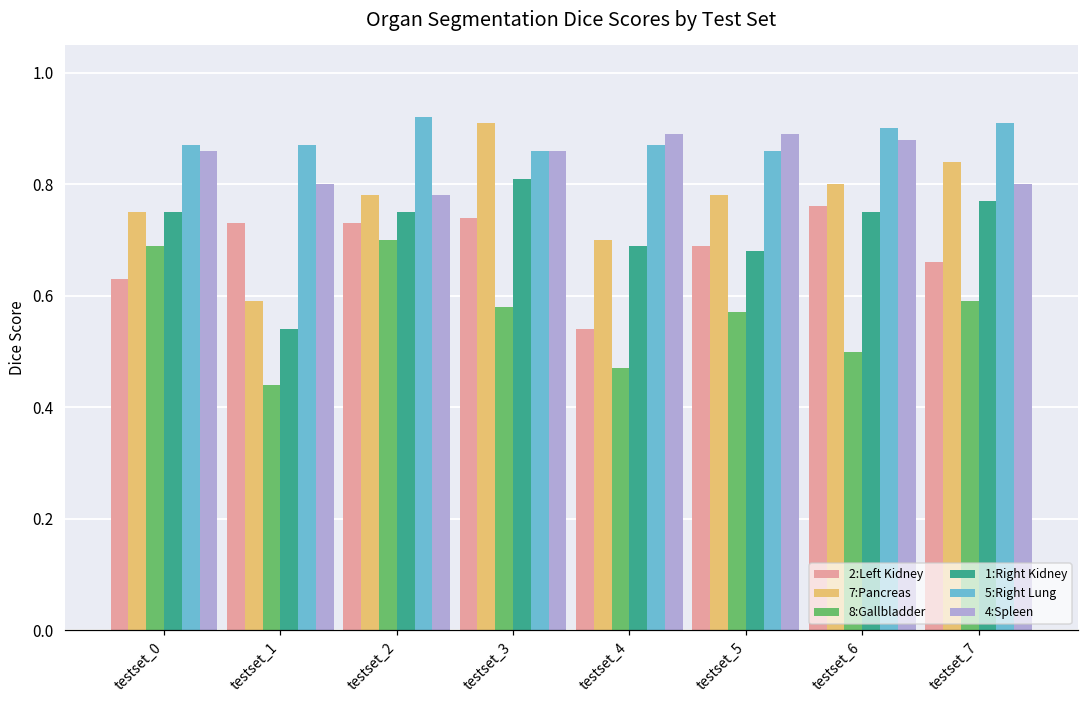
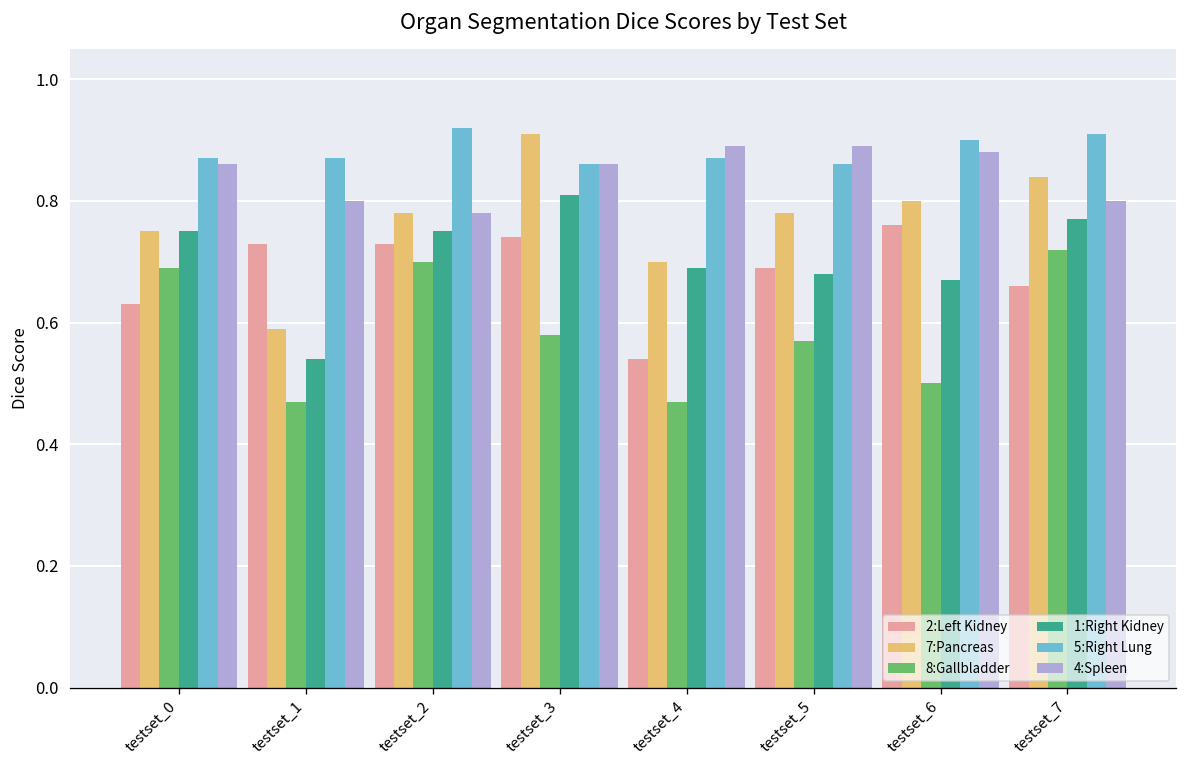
  {
    "8:Gallbladder": {
      "testset_0": 0.69,
-     "testset_1": 0.44,
+     "testset_1": 0.47,
      "testset_2": 0.70,
      "testset_3": 0.58,
      "testset_4": 0.47,
      "testset_5": 0.57,
      "testset_6": 0.50,
-     "testset_7": 0.59
+     "testset_7": 0.72
    },
    "1:Right Kidney": {
      "testset_0": 0.75,
      "testset_1": 0.54,
      "testset_2": 0.75,
      "testset_3": 0.81,
      "testset_4": 0.69,
      "testset_5": 0.68,
-     "testset_6": 0.75,
+     "testset_6": 0.67,
      "testset_7": 0.77
    },
    "5:Right Lung": {
      "testset_0": 0.87,
      "testset_1": 0.87,
      "testset_2": 0.92,
      "testset_3": 0.86,
      "testset_4": 0.87,
      "testset_5": 0.86,
      "testset_6": 0.90,
      "testset_7": 0.91
    },
    "4:Spleen": {
      "testset_0": 0.86,
      "testset_1": 0.80,
      "testset_2": 0.78,
      "testset_3": 0.86,
      "testset_4": 0.89,
      "testset_5": 0.89,
      "testset_6": 0.88,
      "testset_7": 0.80
    }
  }
